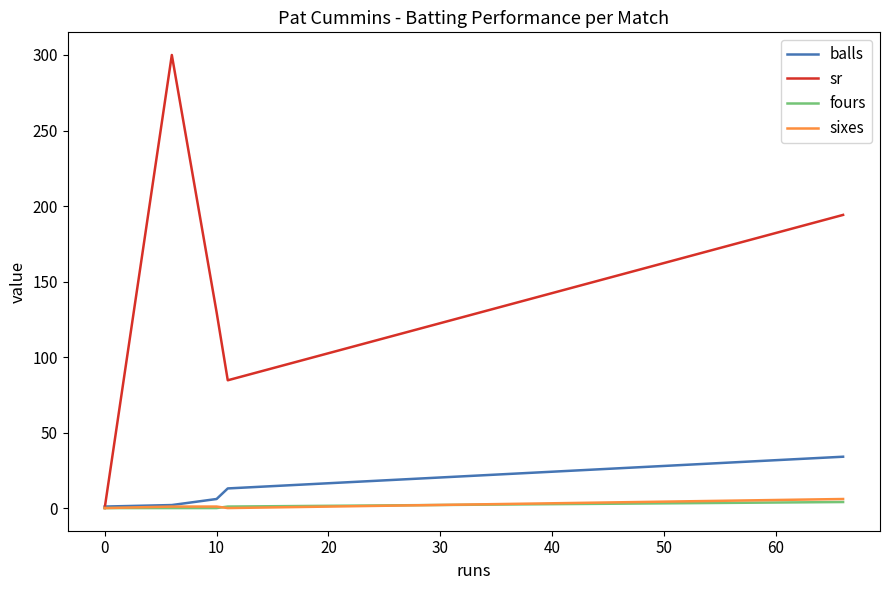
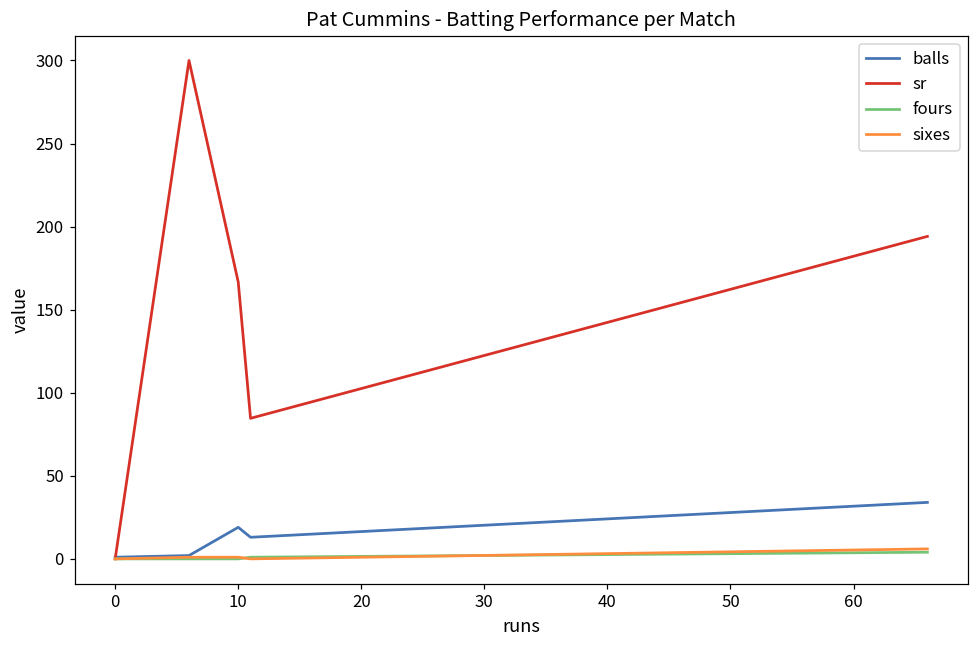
  {
    "balls": {
-     "10": 6
+     "10": 19
    },
    "sr": {
-     "10": 130
+     "10": 167
    }
  }
